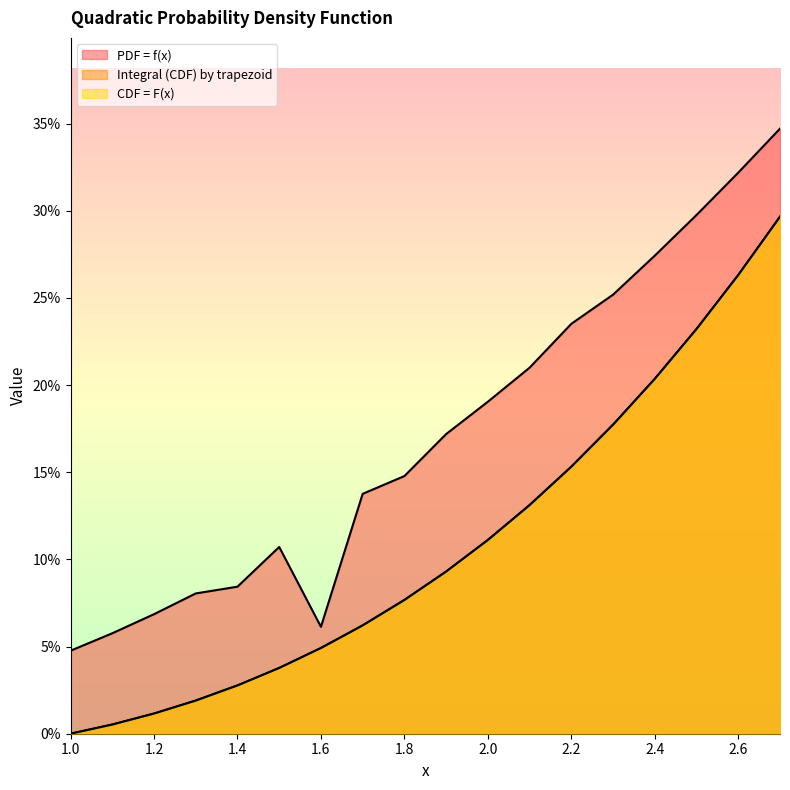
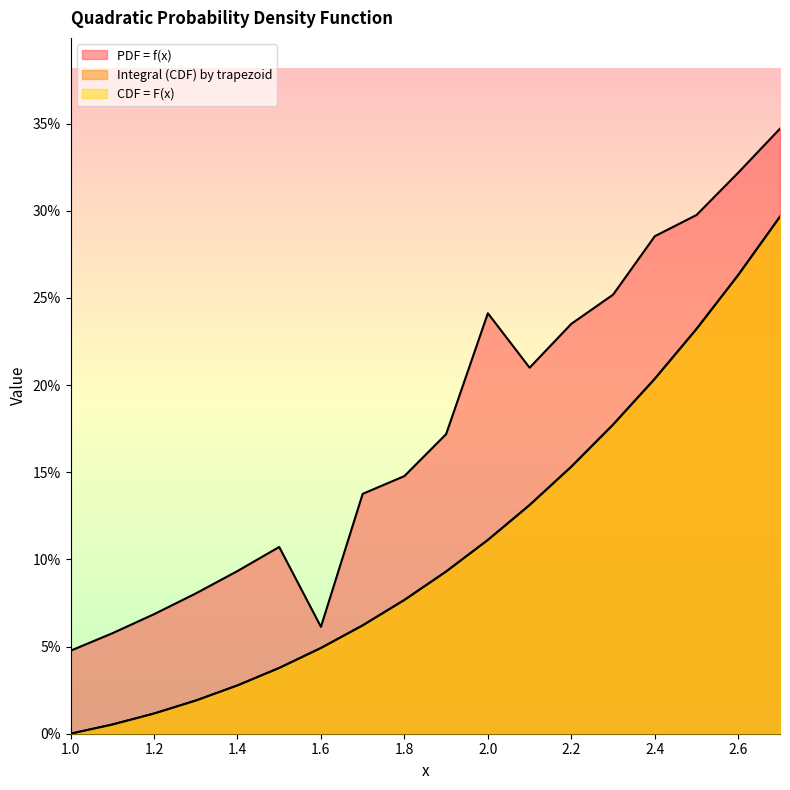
  {
    "PDF = f(x)": {
      "1.0": "4.8%",
      "1.2": "6.9%",
-     "1.4": "8.4%",
+     "1.4": "9.3%",
      "1.6": "6.1%",
      "1.8": "14.8%",
-     "2.0": "19.0%",
+     "2.0": "24.1%",
      "2.2": "23.5%",
-     "2.4": "27.4%",
+     "2.4": "28.5%",
      "2.6": "32.2%"
    }
  }
